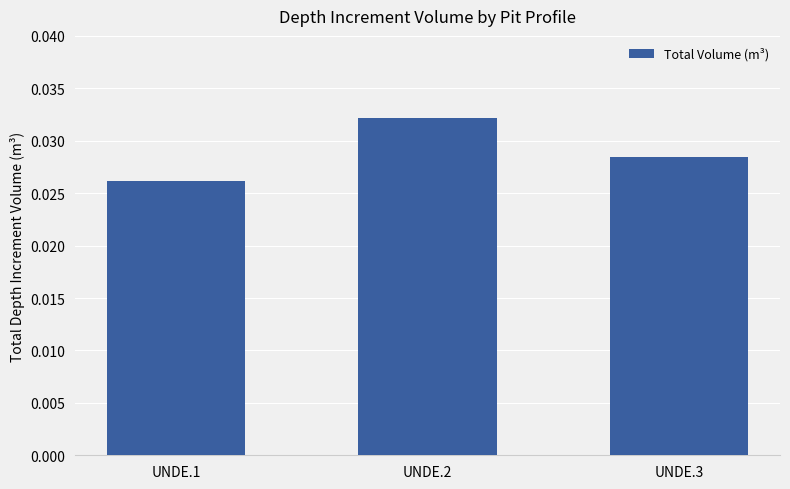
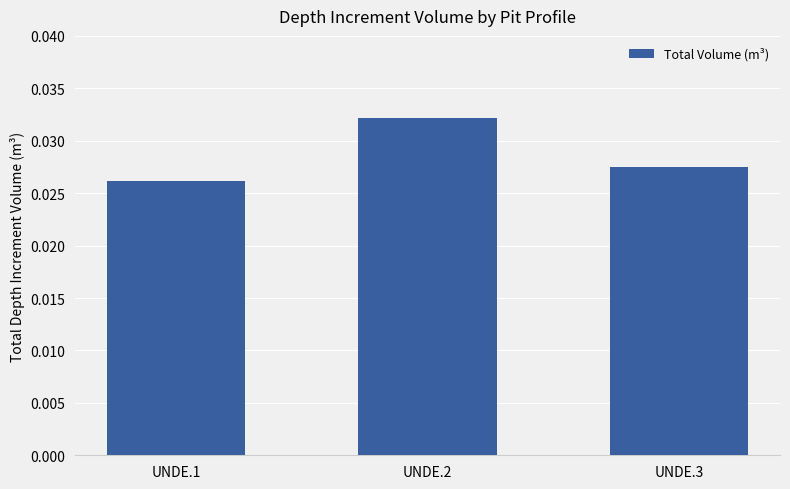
  {
    "UNDE.1": 0.0261,
    "UNDE.2": 0.0322,
-   "UNDE.3": 0.0285
+   "UNDE.3": 0.0275
  }
